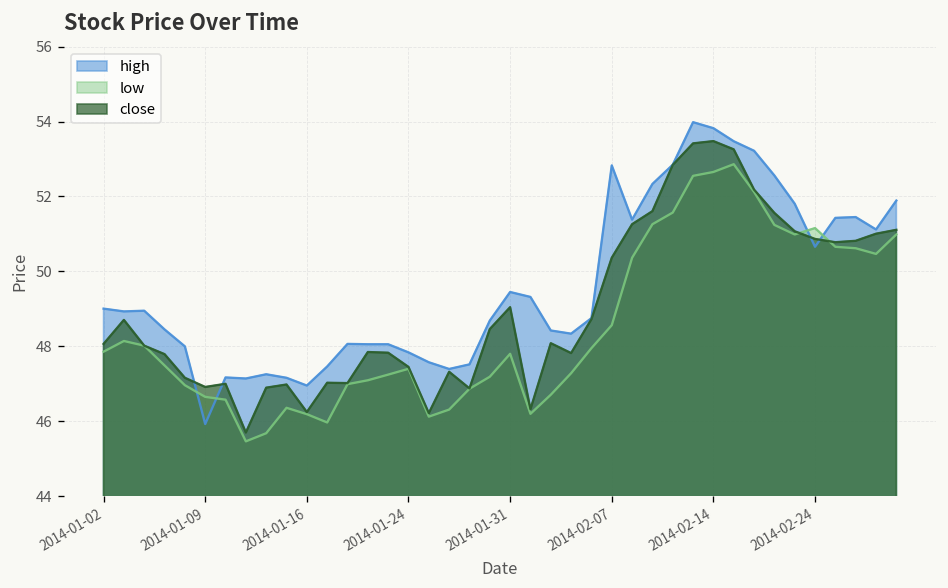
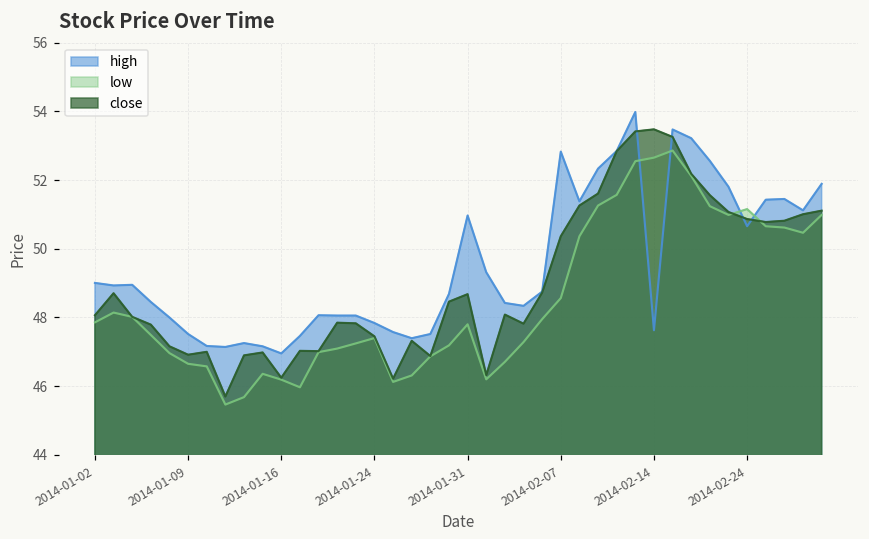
  {
    "high": {
      "2014-01-02": 49.0,
-     "2014-01-09": 45.9,
+     "2014-01-09": 47.5,
      "2014-01-16": 47.0,
      "2014-01-24": 47.8,
-     "2014-01-31": 49.4,
+     "2014-01-31": 51.0,
      "2014-02-07": 52.8,
-     "2014-02-14": 53.8,
+     "2014-02-14": 47.6,
      "2014-02-24": 50.7
    },
    "low": {
      "2014-01-02": 47.9,
      "2014-01-09": 46.6,
      "2014-01-31": 47.8,
      "2014-02-07": 48.6,
      "2014-02-14": 52.7,
      "2014-02-24": 51.2
    },
    "close": {
      "2014-01-02": 48.1,
      "2014-01-09": 46.9,
-     "2014-01-31": 49.0,
+     "2014-01-31": 48.7,
      "2014-02-07": 50.4,
      "2014-02-14": 53.5,
      "2014-02-24": 50.9
    }
  }
